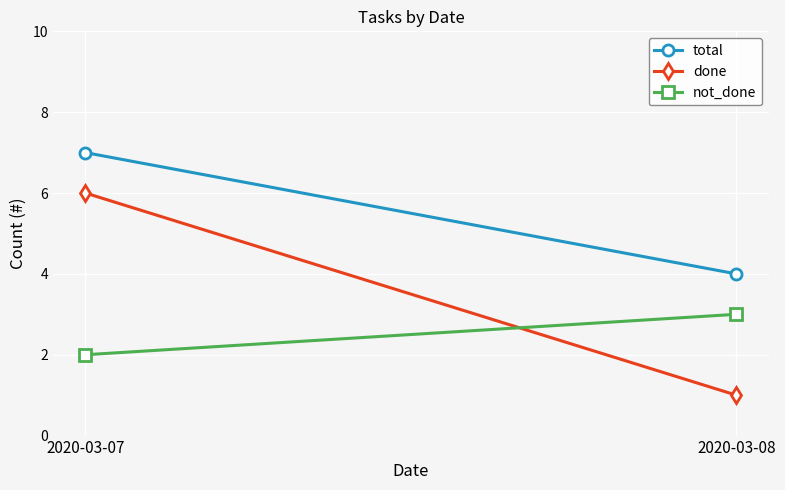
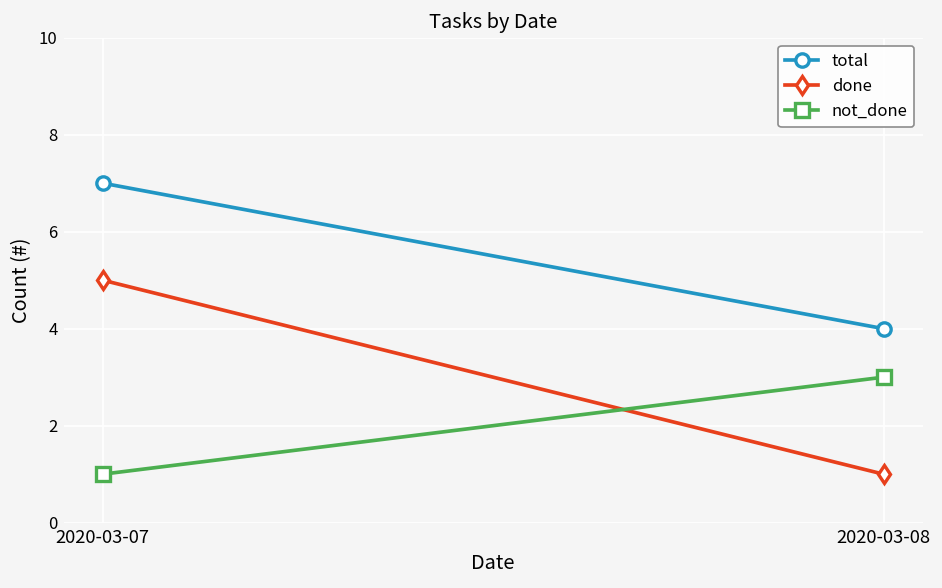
  {
    "total": {
      "2020-03-07": 7,
      "2020-03-08": 4
    },
    "done": {
-     "2020-03-07": 6,
+     "2020-03-07": 5,
      "2020-03-08": 1
    },
    "not_done": {
-     "2020-03-07": 2,
+     "2020-03-07": 1,
      "2020-03-08": 3
    }
  }
